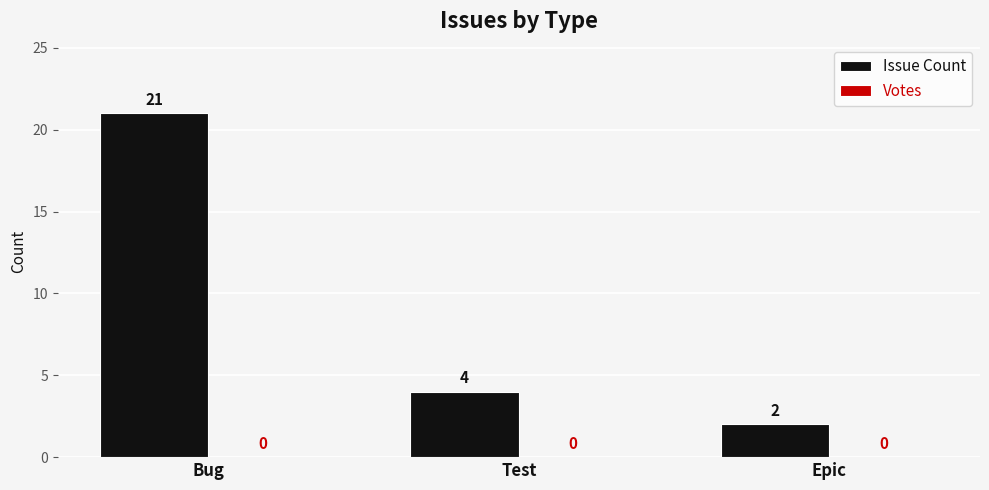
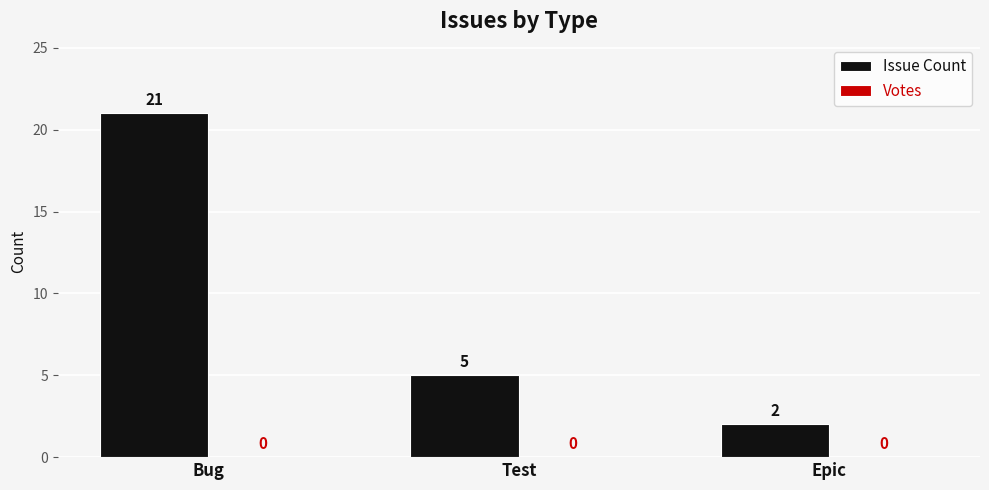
  {
    "Issue Count": {
      "Bug": 21,
-     "Test": 4,
+     "Test": 5,
      "Epic": 2
    },
    "Votes": {
      "Bug": 0,
      "Test": 0,
      "Epic": 0
    }
  }
